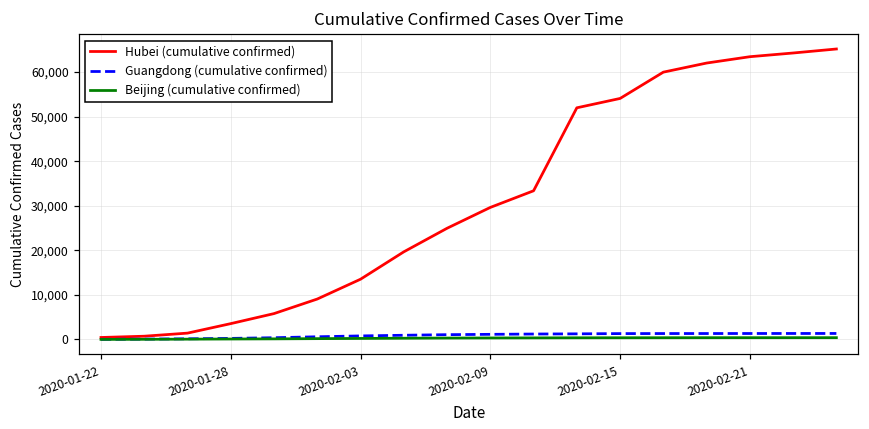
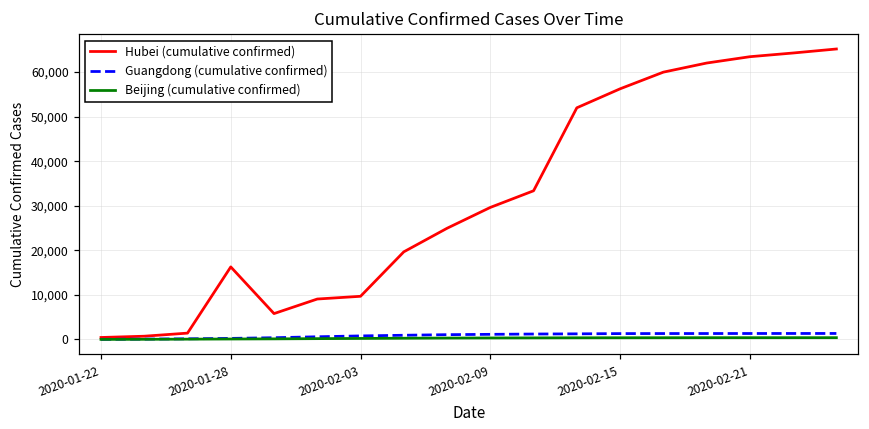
  {
    "Hubei (cumulative confirmed)": {
-     "2020-01-28": "4,000",
-     "2020-02-03": "14,000",
+     "2020-01-28": "16,000",
+     "2020-02-03": "10,000",
      "2020-02-09": "30,000",
-     "2020-02-15": "54,000",
+     "2020-02-15": "56,000",
      "2020-02-21": "63,000"
    },
    "Guangdong (cumulative confirmed)": {
      "2020-02-09": "1,000",
      "2020-02-15": "1,000",
      "2020-02-21": "1,000"
    },
    "Beijing (cumulative confirmed)": {
      "2020-02-09": "0",
      "2020-02-15": "0",
      "2020-02-21": "0"
    }
  }
